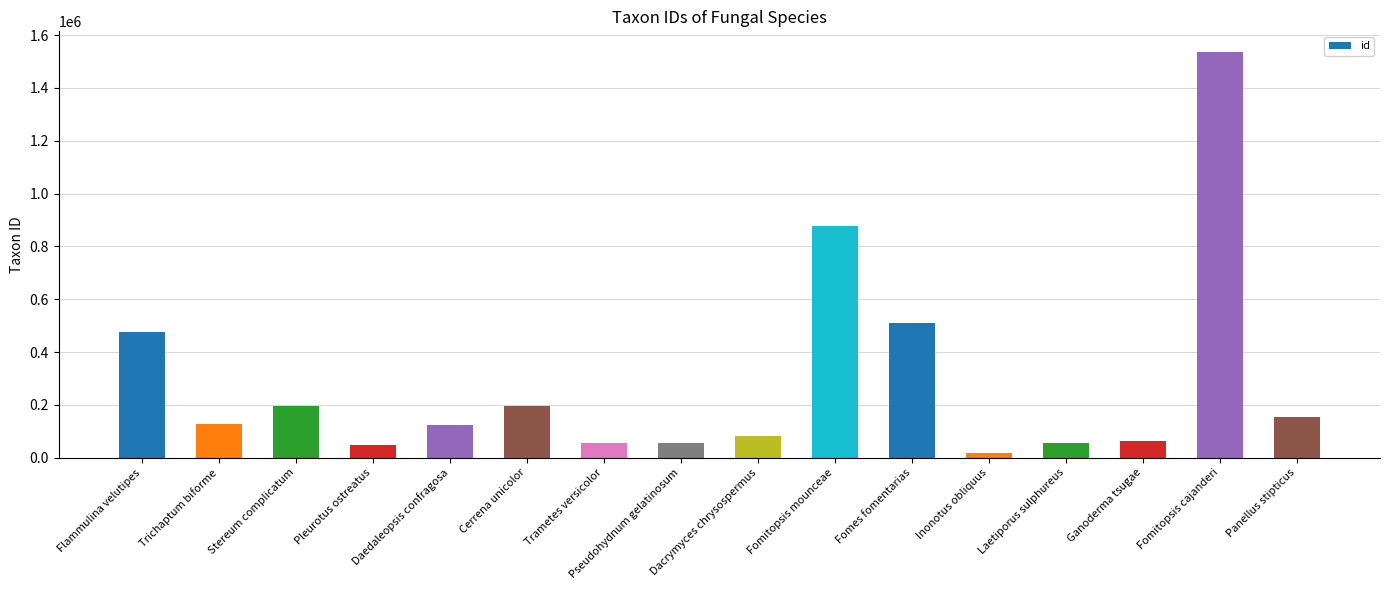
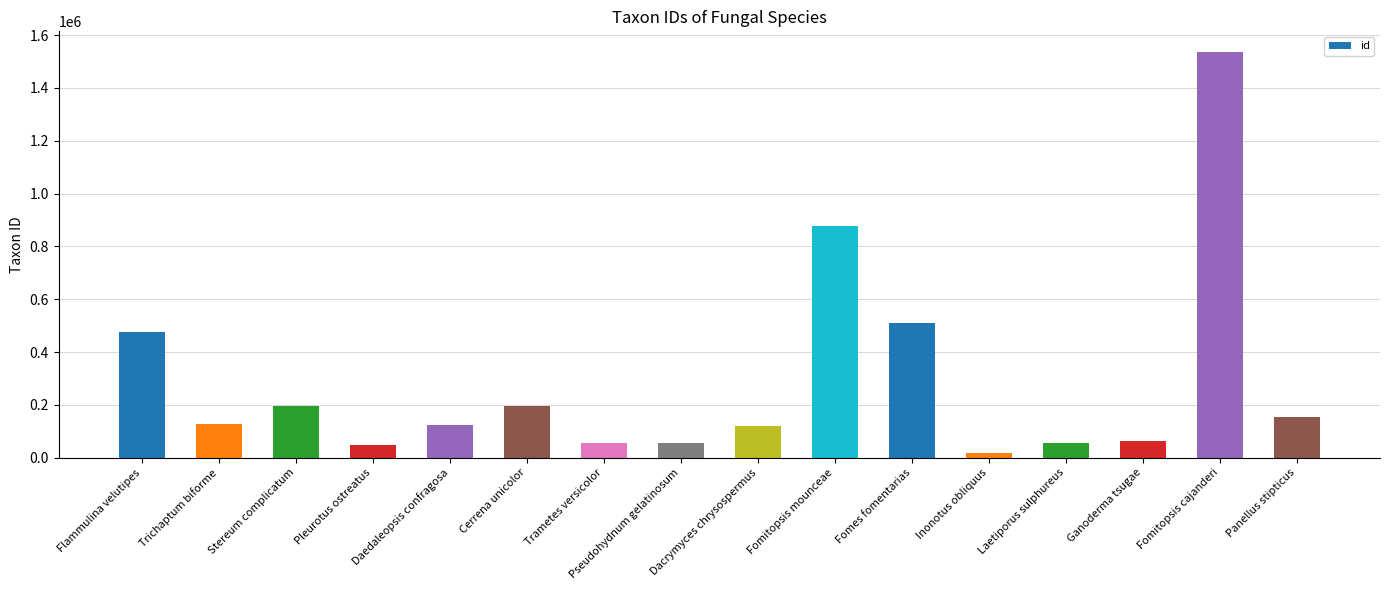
  {
    "Flammulina velutipes": 480000,
    "Trichaptum biforme": 130000,
    "Stereum complicatum": 200000,
    "Pleurotus ostreatus": 50000,
    "Daedaleopsis confragosa": 120000,
    "Cerrena unicolor": 190000,
    "Trametes versicolor": 50000,
    "Pseudohydnum gelatinosum": 50000,
-   "Dacrymyces chrysospermus": 80000,
+   "Dacrymyces chrysospermus": 120000,
    "Fomitopsis mounceae": 880000,
    "Fomes fomentarias": 510000,
    "Inonotus obliquus": 20000,
    "Laetiporus sulphureus": 50000,
    "Ganoderma tsugae": 60000,
    "Fomitopsis cajanderi": 1540000,
    "Panellus stipticus": 150000
  }
